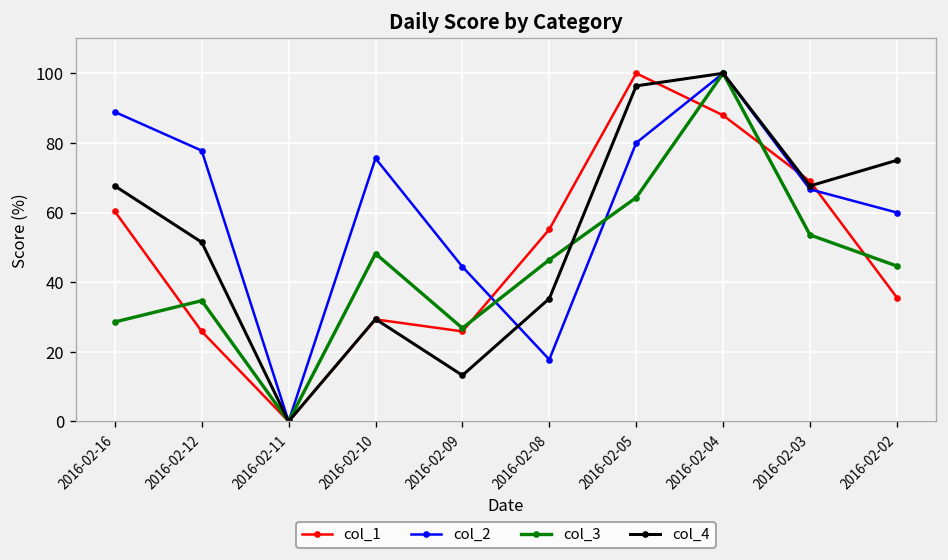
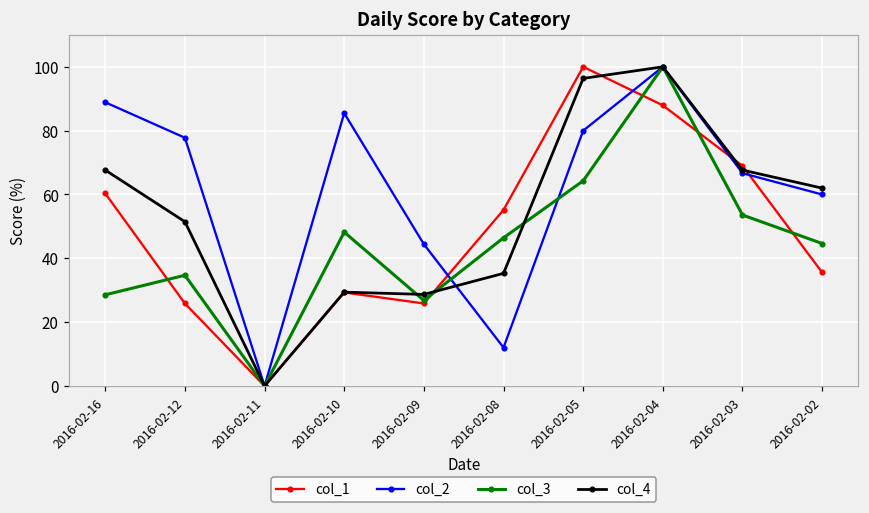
  {
    "col_1": {
      "2016-02-16": 60,
      "2016-02-12": 26,
      "2016-02-09": 26,
      "2016-02-08": 55,
      "2016-02-05": 100,
      "2016-02-04": 88,
      "2016-02-03": 69,
      "2016-02-02": 36
    },
    "col_2": {
      "2016-02-16": 89,
      "2016-02-12": 78,
-     "2016-02-10": 76,
+     "2016-02-10": 85,
      "2016-02-09": 44,
-     "2016-02-08": 18,
+     "2016-02-08": 12,
      "2016-02-05": 80,
      "2016-02-03": 67,
      "2016-02-02": 60
    },
    "col_3": {
      "2016-02-16": 29,
      "2016-02-12": 35,
      "2016-02-10": 48,
      "2016-02-09": 27,
      "2016-02-08": 46,
      "2016-02-05": 64,
      "2016-02-03": 54,
      "2016-02-02": 45
    },
    "col_4": {
      "2016-02-16": 68,
      "2016-02-12": 51,
-     "2016-02-09": 13,
+     "2016-02-09": 29,
      "2016-02-08": 35,
      "2016-02-05": 96,
      "2016-02-03": 68,
-     "2016-02-02": 75
+     "2016-02-02": 62
    }
  }
